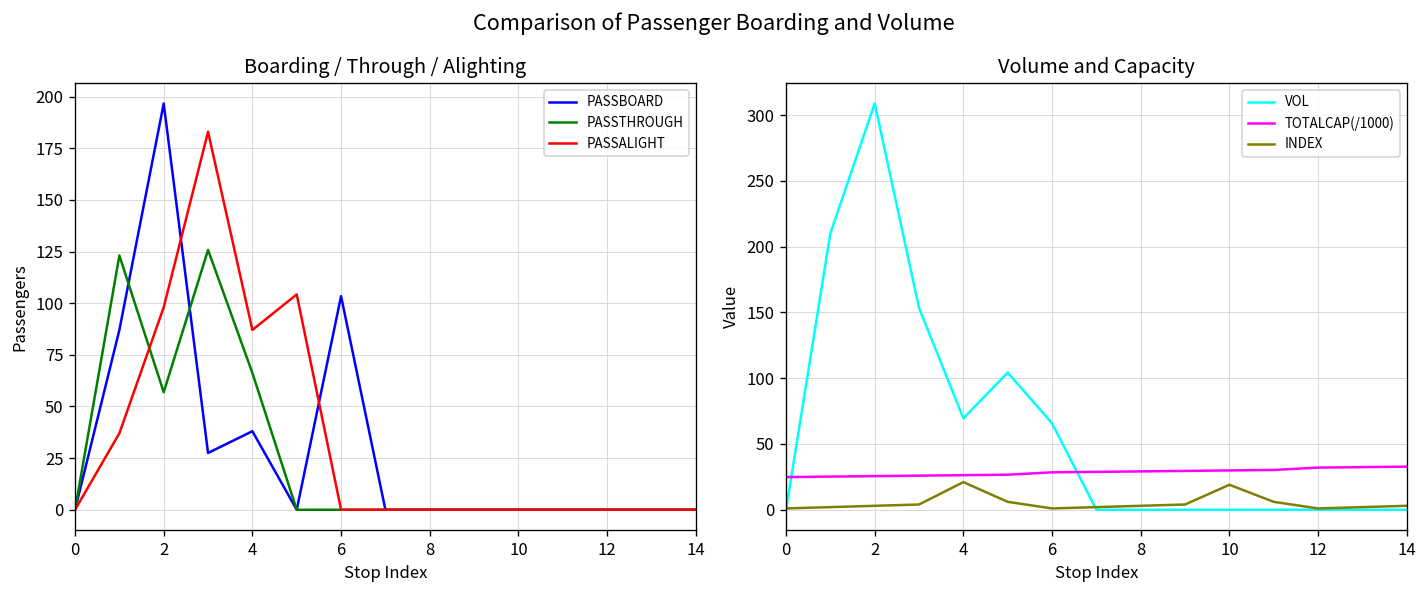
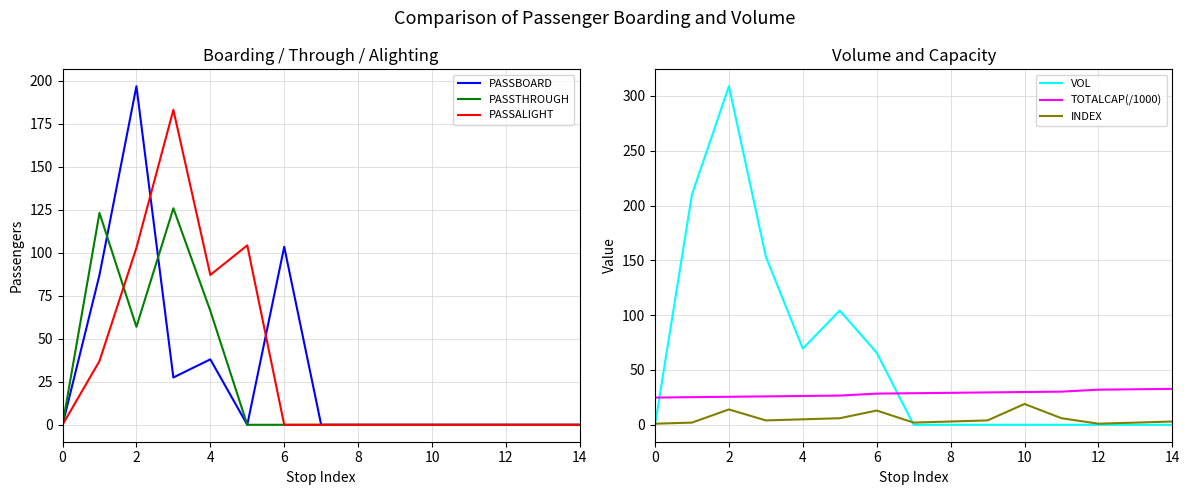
  {
    "Boarding / Through / Alighting": {
      "PASSBOARD": {
        "2": 197,
        "4": 38,
        "6": 103
      },
      "PASSTHROUGH": {
        "2": 57,
        "4": 66
      },
      "PASSALIGHT": {
-       "2": 98,
+       "2": 103,
        "4": 87
      }
    },
    "Volume and Capacity": {
      "VOL": {
        "2": 309,
        "4": 69,
        "6": 66,
        "8": 0,
        "10": 0,
        "14": 0
      },
      "TOTALCAP(/1000)": {
        "0": 25,
        "2": 26,
        "4": 26,
        "6": 28,
        "8": 29,
        "10": 30,
        "12": 32,
        "14": 33
      },
      "INDEX": {
-       "2": 3,
-       "4": 21,
-       "6": 1,
+       "2": 14,
+       "4": 5,
+       "6": 13,
        "8": 3,
        "10": 19,
        "14": 3
      }
    }
  }
